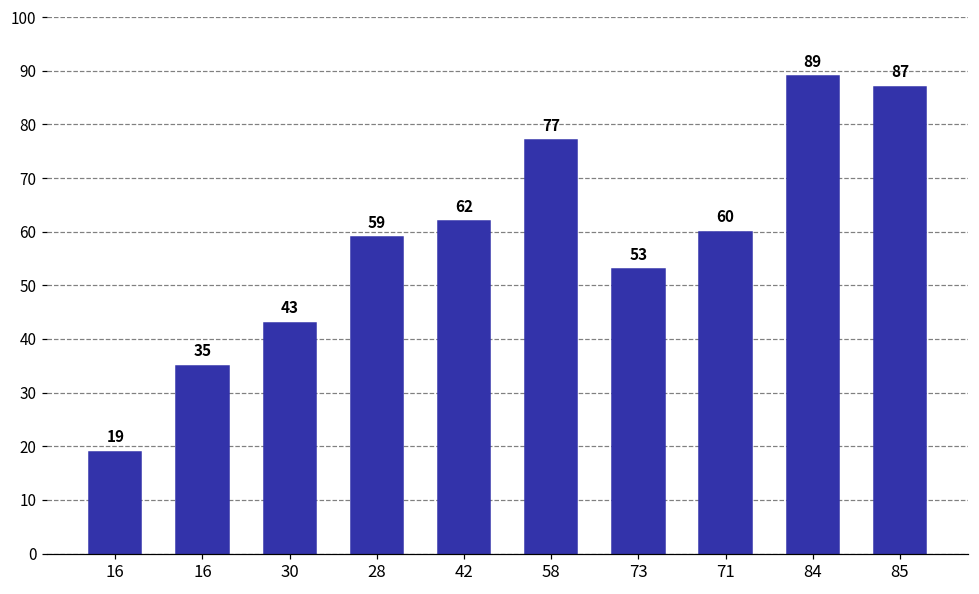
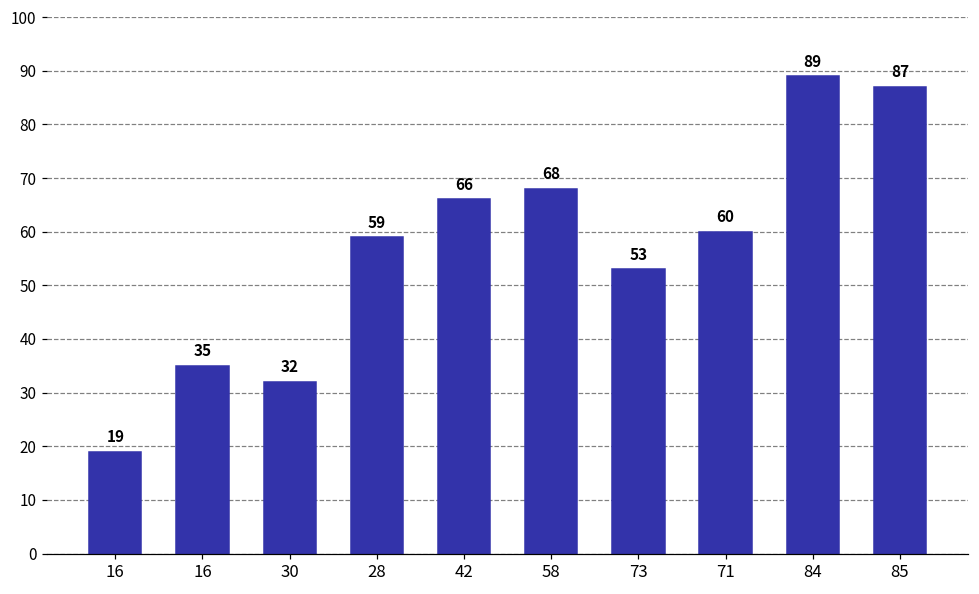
  {
-   "30": 43,
+   "30": 32,
    "28": 59,
-   "42": 62,
-   "58": 77,
+   "42": 66,
+   "58": 68,
    "73": 53,
    "71": 60,
    "84": 89,
    "85": 87
  }
